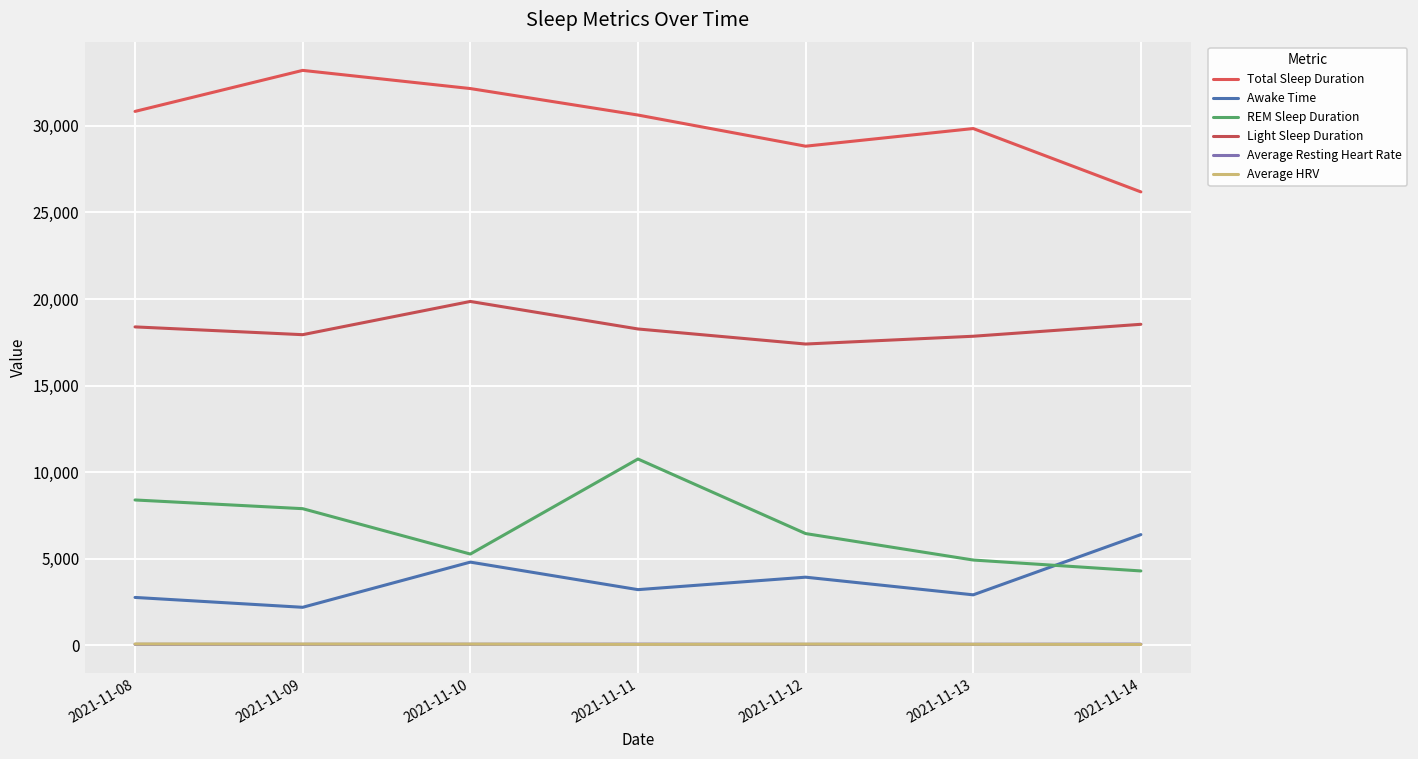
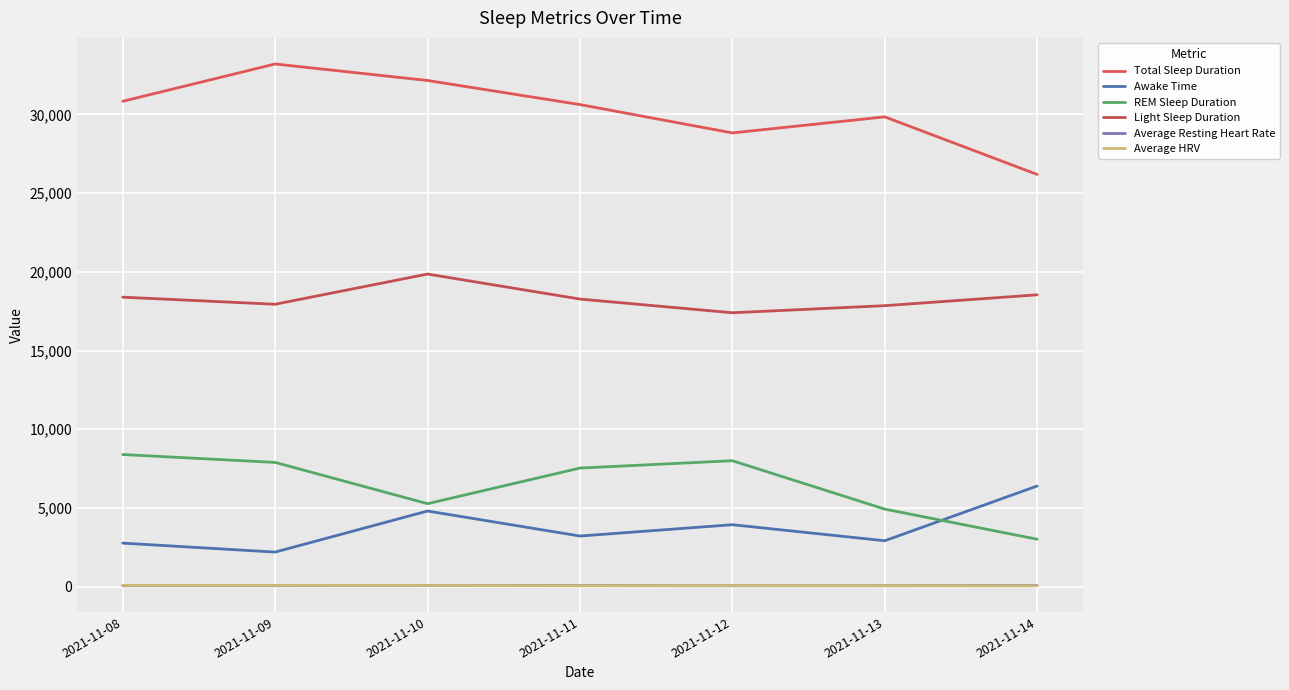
  {
    "REM Sleep Duration": {
      "2021-11-08": "8,400",
      "2021-11-09": "7,900",
      "2021-11-10": "5,300",
-     "2021-11-11": "10,800",
-     "2021-11-12": "6,500",
+     "2021-11-11": "7,500",
+     "2021-11-12": "8,000",
      "2021-11-13": "4,900",
-     "2021-11-14": "4,300"
+     "2021-11-14": "3,000"
    }
  }
